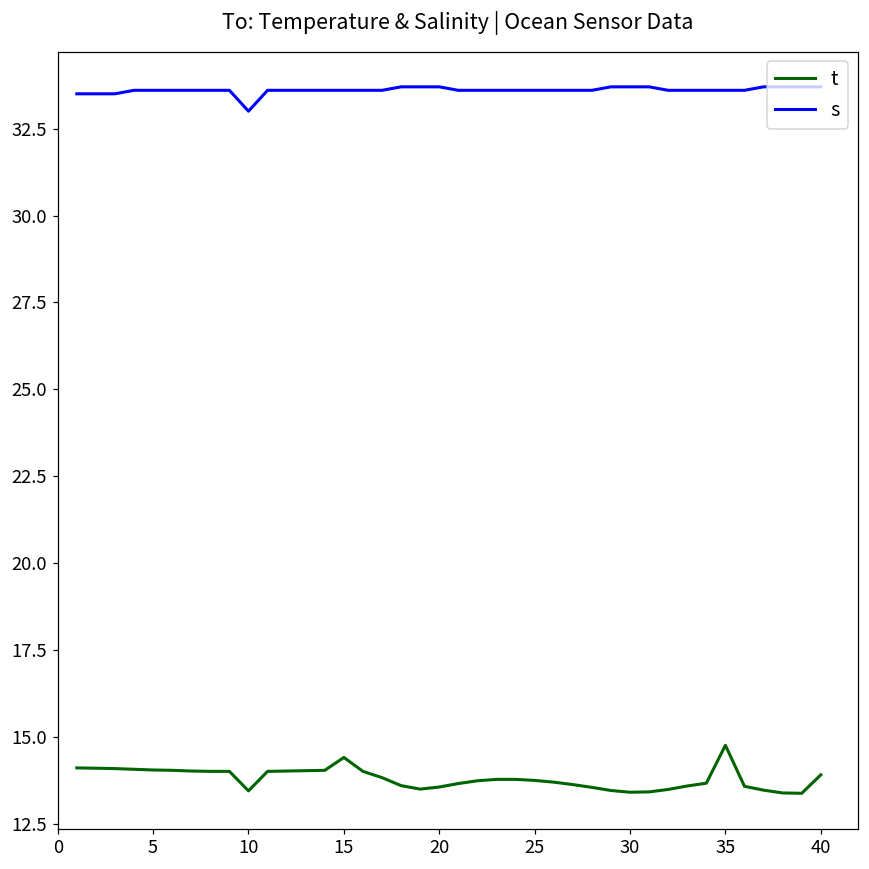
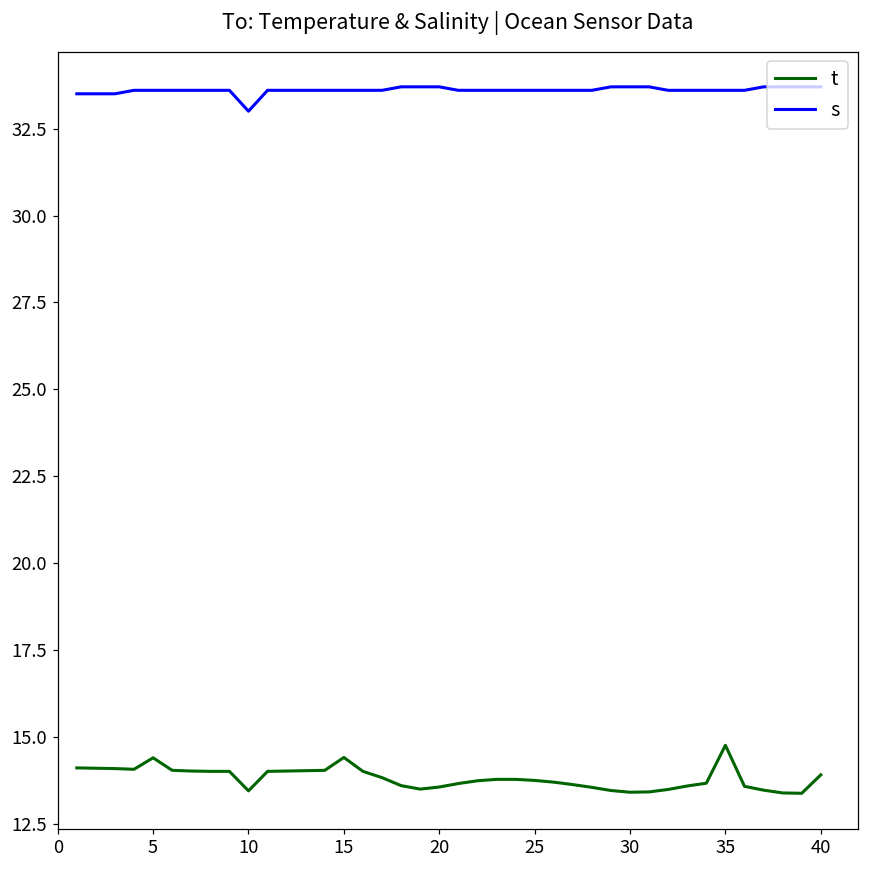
  {
    "t": {
-     "5": 14.1,
+     "5": 14.4,
      "10": 13.5,
      "15": 14.4,
      "20": 13.6,
      "25": 13.8,
      "30": 13.4,
      "35": 14.8,
      "40": 13.9
    },
    "s": {
      "5": 33.6,
      "10": 33.0,
      "15": 33.6,
      "20": 33.7,
      "25": 33.6,
      "30": 33.7,
      "35": 33.6
    }
  }
